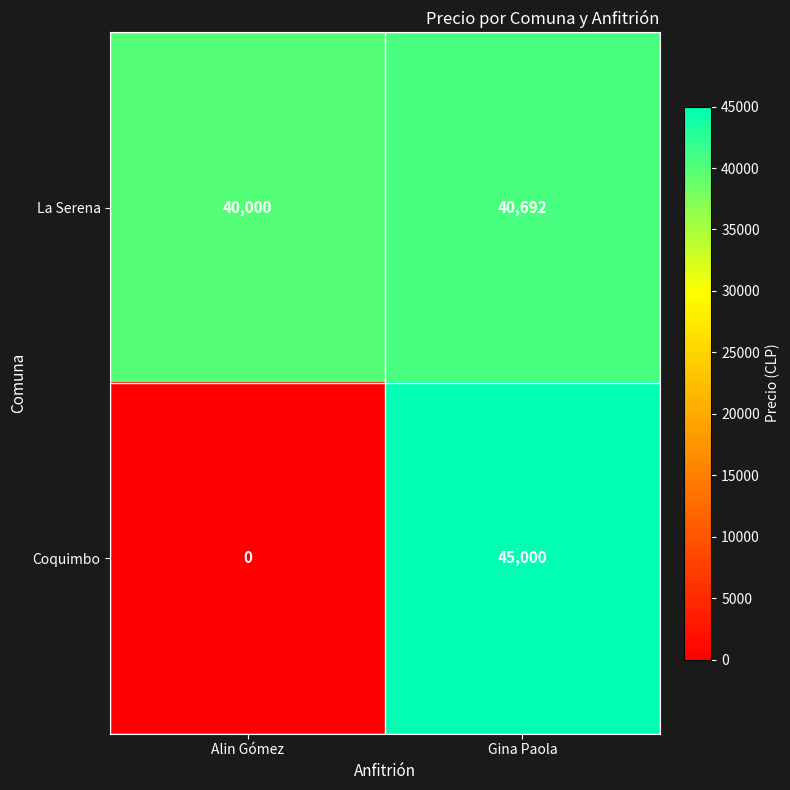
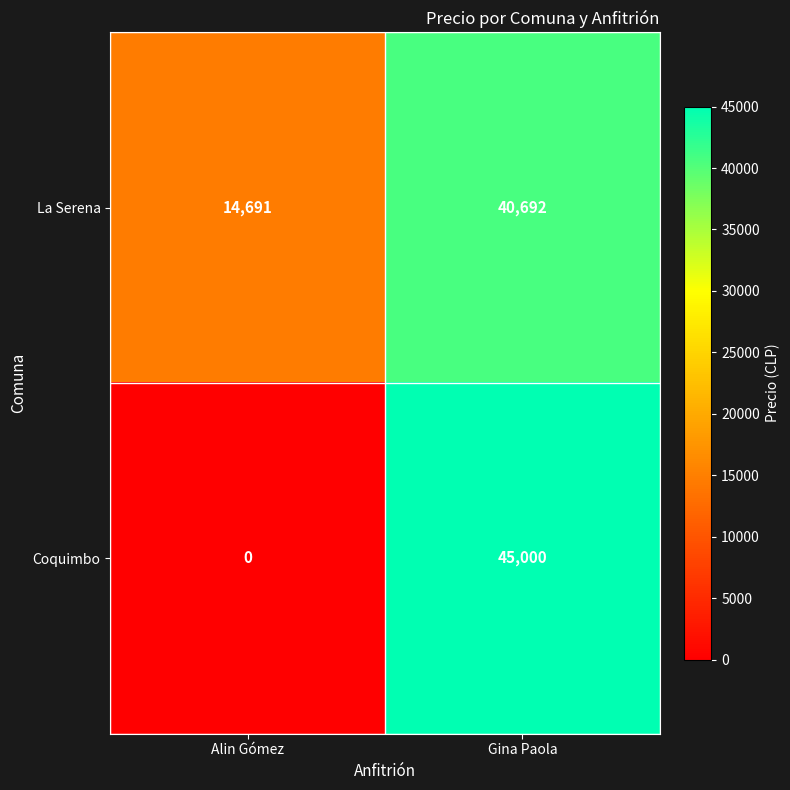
  {
    "La Serena": {
-     "Alin Gómez": "40,000",
+     "Alin Gómez": "14,691",
      "Gina Paola": "40,692"
    },
    "Coquimbo": {
      "Alin Gómez": "0",
      "Gina Paola": "45,000"
    }
  }
